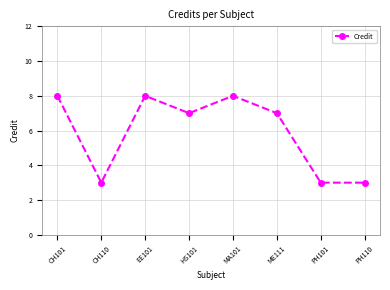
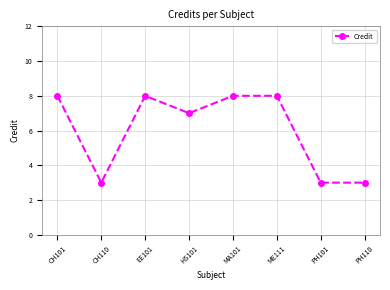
  {
    "CH101": 8,
    "CH110": 3,
    "EE101": 8,
    "HS101": 7,
    "MA101": 8,
-   "ME111": 7,
+   "ME111": 8,
    "PH101": 3,
    "PH110": 3
  }
